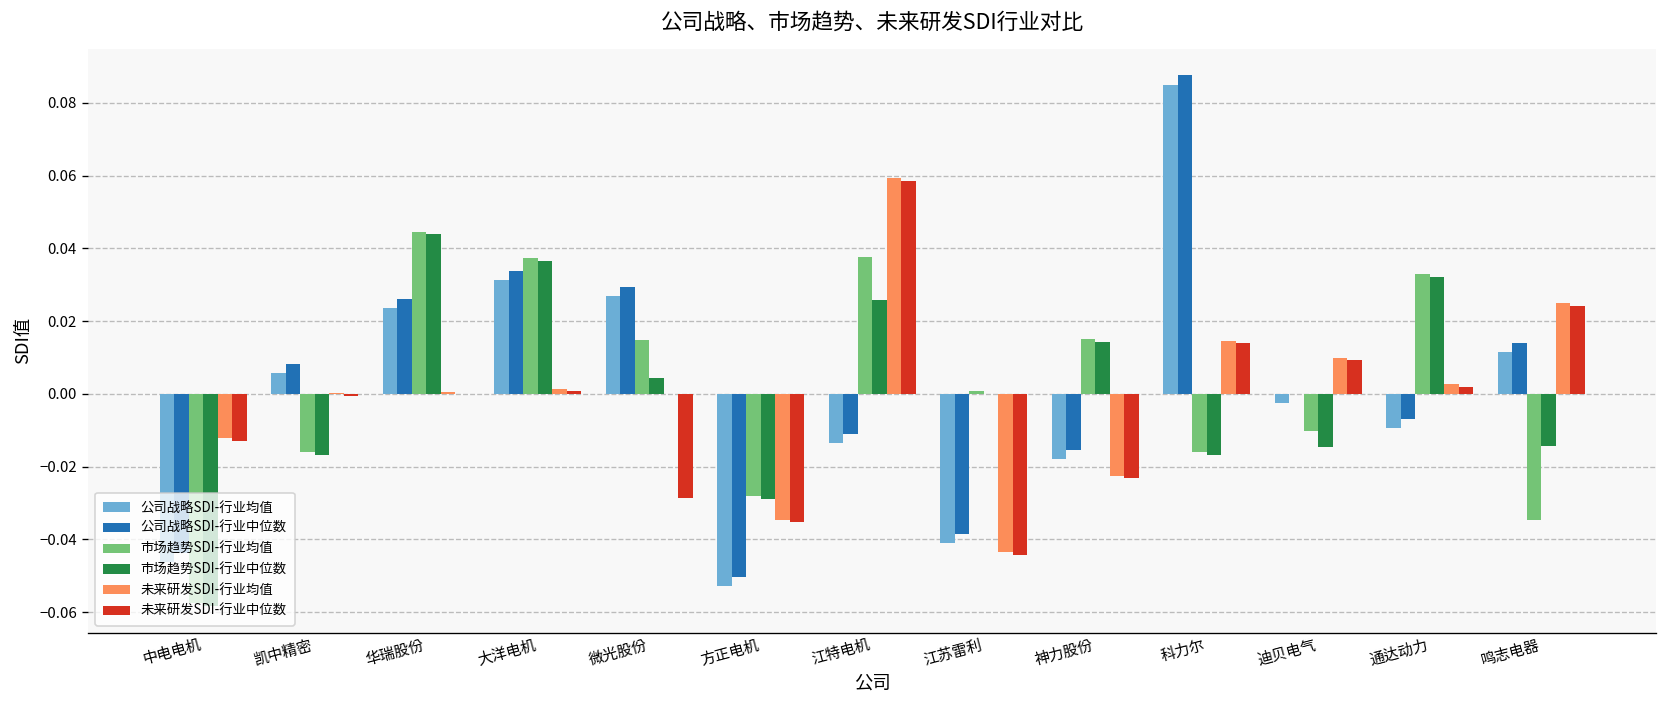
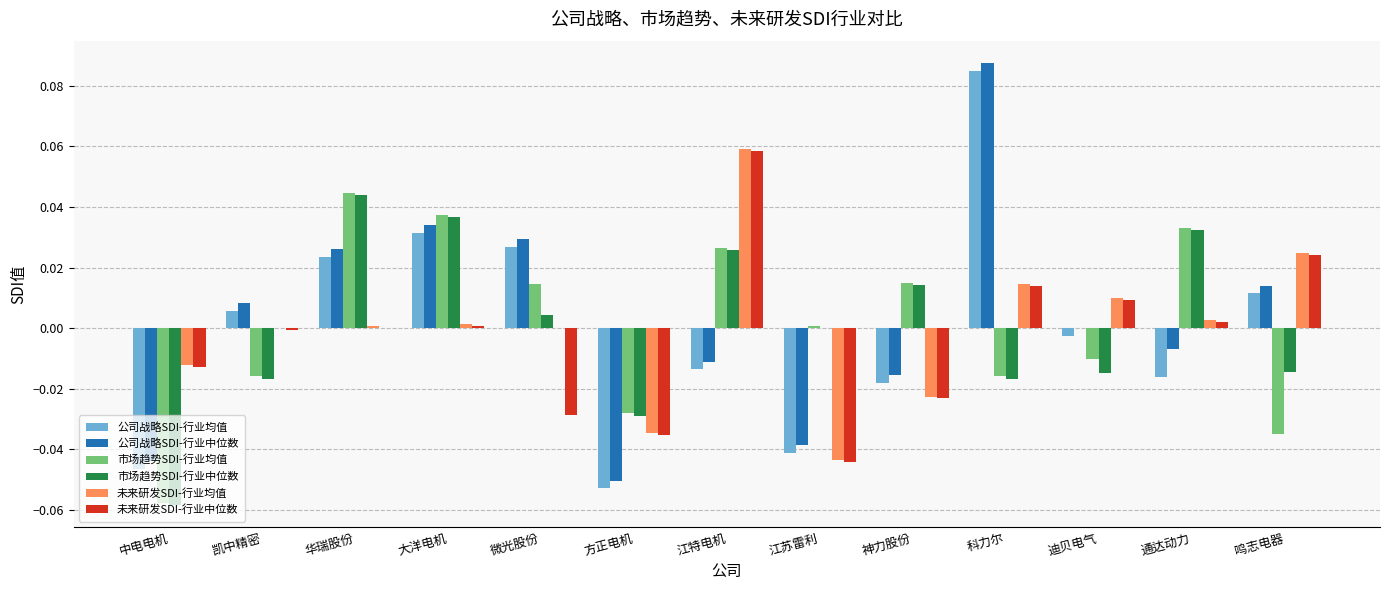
  {
    "公司战略SDI-行业均值": {
      "凯中精密": 0.006,
      "华瑞股份": 0.024,
      "大洋电机": 0.031,
      "微光股份": 0.027,
      "方正电机": -0.053,
      "江特电机": -0.014,
      "江苏雷利": -0.041,
      "神力股份": -0.018,
      "科力尔": 0.085,
      "迪贝电气": -0.003,
-     "通达动力": -0.009,
+     "通达动力": -0.016,
      "鸣志电器": 0.012
    },
    "公司战略SDI-行业中位数": {
      "凯中精密": 0.008,
      "华瑞股份": 0.026,
      "大洋电机": 0.034,
      "微光股份": 0.029,
      "方正电机": -0.050,
      "江特电机": -0.011,
      "江苏雷利": -0.039,
      "神力股份": -0.015,
      "科力尔": 0.088,
      "迪贝电气": 0.000,
      "通达动力": -0.007,
      "鸣志电器": 0.014
    },
    "市场趋势SDI-行业均值": {
      "凯中精密": -0.016,
      "华瑞股份": 0.045,
      "大洋电机": 0.037,
      "微光股份": 0.015,
      "方正电机": -0.028,
-     "江特电机": 0.038,
+     "江特电机": 0.027,
      "神力股份": 0.015,
      "科力尔": -0.016,
      "迪贝电气": -0.010,
      "通达动力": 0.033,
      "鸣志电器": -0.035
    },
    "市场趋势SDI-行业中位数": {
      "凯中精密": -0.017,
      "华瑞股份": 0.044,
      "大洋电机": 0.037,
      "微光股份": 0.004,
      "方正电机": -0.029,
      "江特电机": 0.026,
      "江苏雷利": 0.000,
      "神力股份": 0.014,
      "科力尔": -0.017,
      "迪贝电气": -0.015,
      "通达动力": 0.032,
      "鸣志电器": -0.014
    },
    "未来研发SDI-行业均值": {
      "中电电机": -0.012,
      "大洋电机": 0.001,
      "方正电机": -0.035,
      "江特电机": 0.059,
      "江苏雷利": -0.044,
      "神力股份": -0.023,
      "科力尔": 0.015,
      "迪贝电气": 0.010,
      "通达动力": 0.003,
      "鸣志电器": 0.025
    },
    "未来研发SDI-行业中位数": {
      "中电电机": -0.013,
      "华瑞股份": 0.000,
      "微光股份": -0.029,
      "方正电机": -0.035,
      "江特电机": 0.059,
      "江苏雷利": -0.044,
      "神力股份": -0.023,
      "科力尔": 0.014,
      "迪贝电气": 0.009,
      "通达动力": 0.002,
      "鸣志电器": 0.024
    }
  }
